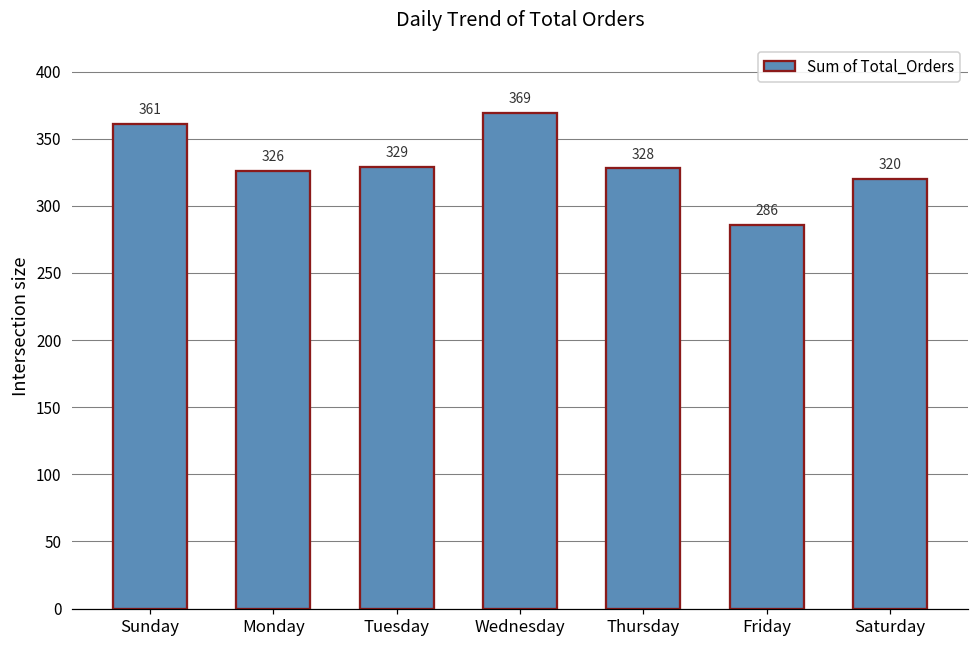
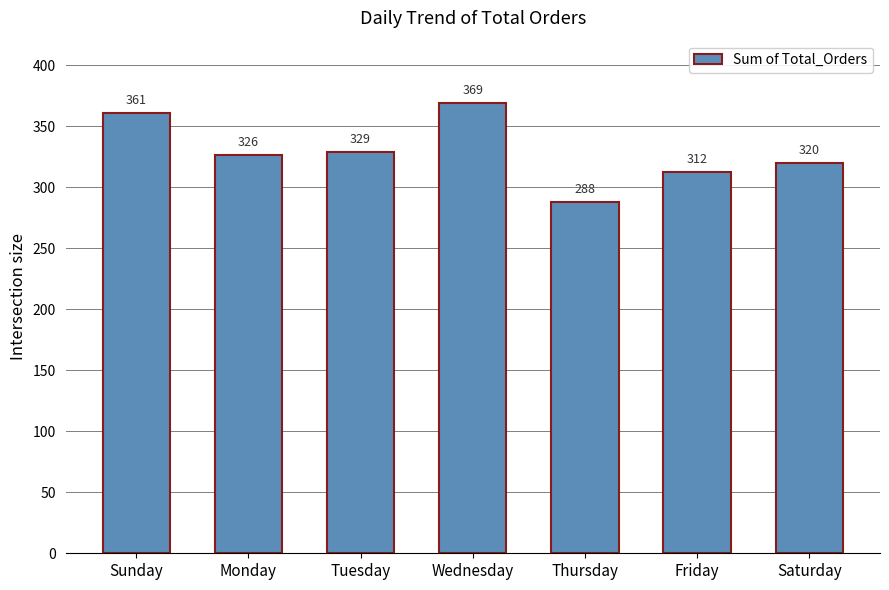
  {
    "Sunday": 361,
    "Monday": 326,
    "Tuesday": 329,
    "Wednesday": 369,
-   "Thursday": 328,
-   "Friday": 286,
+   "Thursday": 288,
+   "Friday": 312,
    "Saturday": 320
  }
